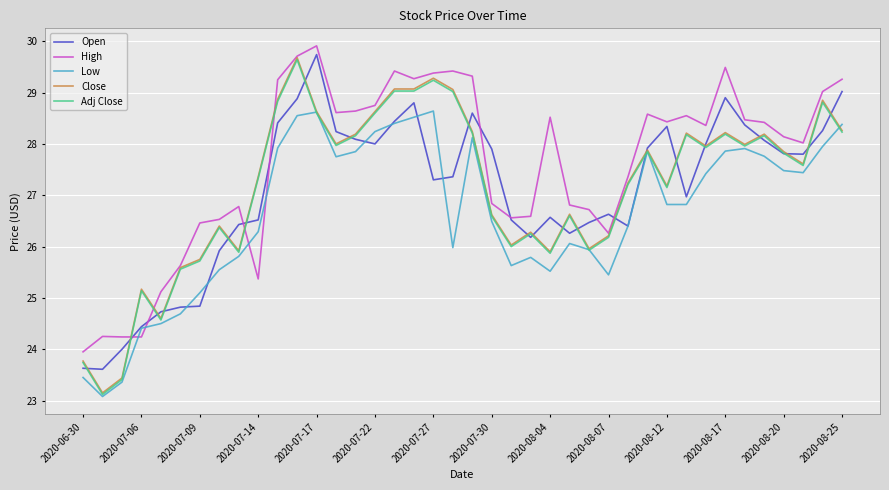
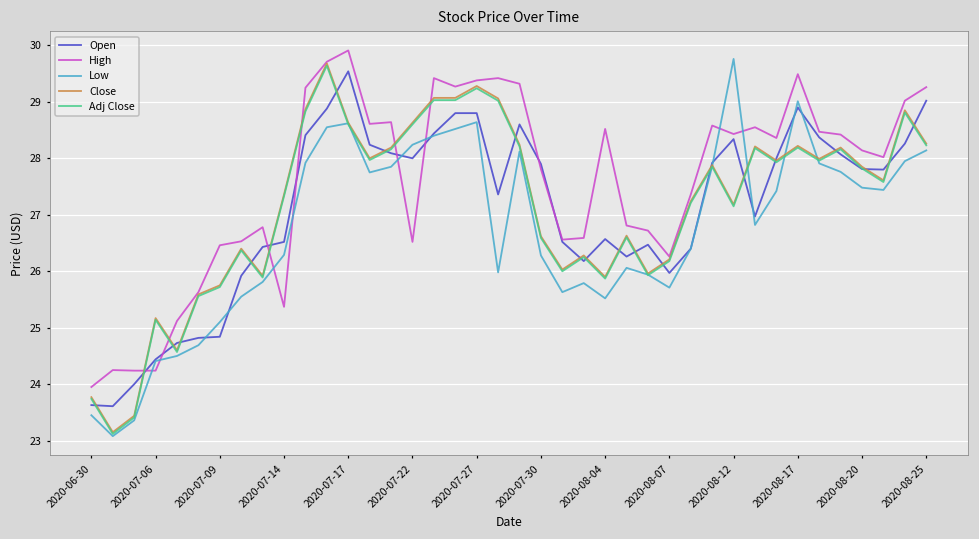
  {
    "Open": {
      "2020-06-30": 23.6,
      "2020-07-09": 24.8,
      "2020-07-14": 26.5,
-     "2020-07-17": 29.7,
+     "2020-07-17": 29.5,
      "2020-07-22": 28.0,
-     "2020-07-27": 27.3,
+     "2020-07-27": 28.8,
      "2020-07-30": 27.9,
      "2020-08-04": 26.6,
-     "2020-08-07": 26.6,
+     "2020-08-07": 26.0,
      "2020-08-12": 28.3,
      "2020-08-17": 28.9,
      "2020-08-25": 29.0
    },
    "High": {
      "2020-06-30": 24.0,
      "2020-07-06": 24.2,
      "2020-07-09": 26.5,
      "2020-07-14": 25.4,
      "2020-07-17": 29.9,
-     "2020-07-22": 28.8,
+     "2020-07-22": 26.5,
      "2020-07-27": 29.4,
-     "2020-07-30": 26.8,
+     "2020-07-30": 27.8,
      "2020-08-04": 28.5,
      "2020-08-07": 26.3,
      "2020-08-12": 28.4,
      "2020-08-17": 29.5,
      "2020-08-20": 28.1,
      "2020-08-25": 29.3
    },
    "Low": {
      "2020-06-30": 23.5,
      "2020-07-09": 25.1,
      "2020-07-14": 26.3,
      "2020-07-22": 28.2,
      "2020-07-27": 28.6,
-     "2020-07-30": 26.5,
+     "2020-07-30": 26.3,
      "2020-08-04": 25.5,
-     "2020-08-07": 25.5,
-     "2020-08-12": 26.8,
-     "2020-08-17": 27.9,
+     "2020-08-07": 25.7,
+     "2020-08-12": 29.8,
+     "2020-08-17": 29.0,
      "2020-08-20": 27.5,
-     "2020-08-25": 28.4
+     "2020-08-25": 28.1
    }
  }
